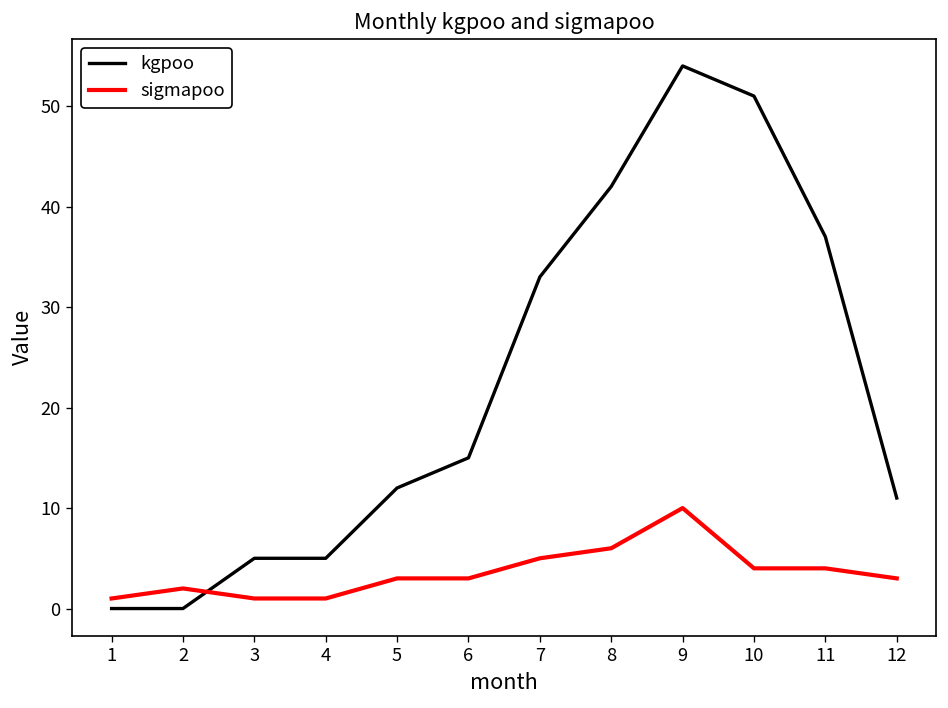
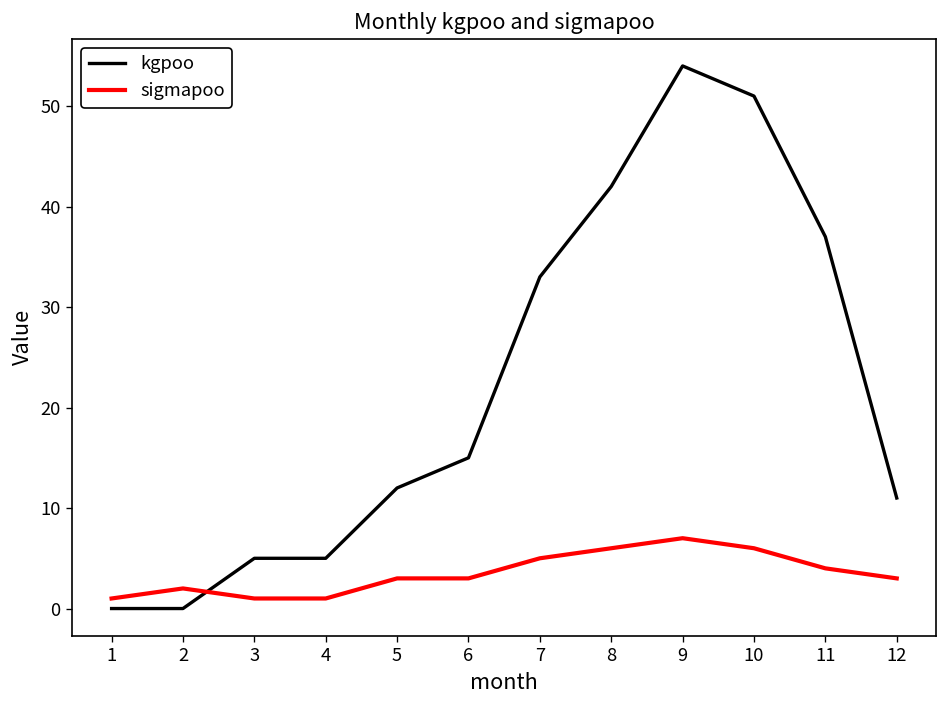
  {
    "kgpoo": {
      "1": 0,
      "2": 0,
      "3": 5,
      "4": 5,
      "5": 12,
      "6": 15,
      "7": 33,
      "8": 42,
      "9": 54,
      "10": 51,
      "11": 37,
      "12": 11
    },
    "sigmapoo": {
      "1": 1,
      "2": 2,
      "3": 1,
      "4": 1,
      "5": 3,
      "6": 3,
      "7": 5,
      "8": 6,
-     "9": 10,
-     "10": 4,
+     "9": 7,
+     "10": 6,
      "11": 4,
      "12": 3
    }
  }
